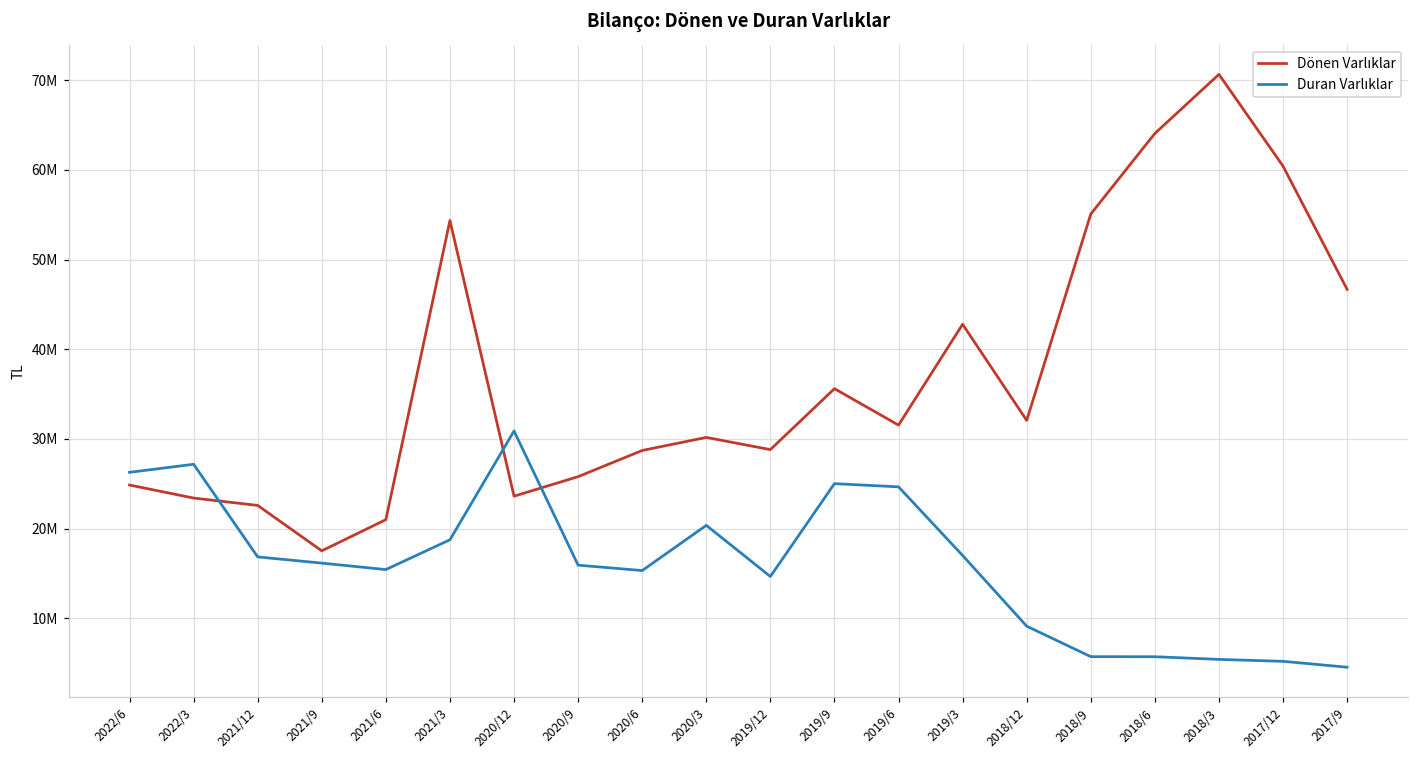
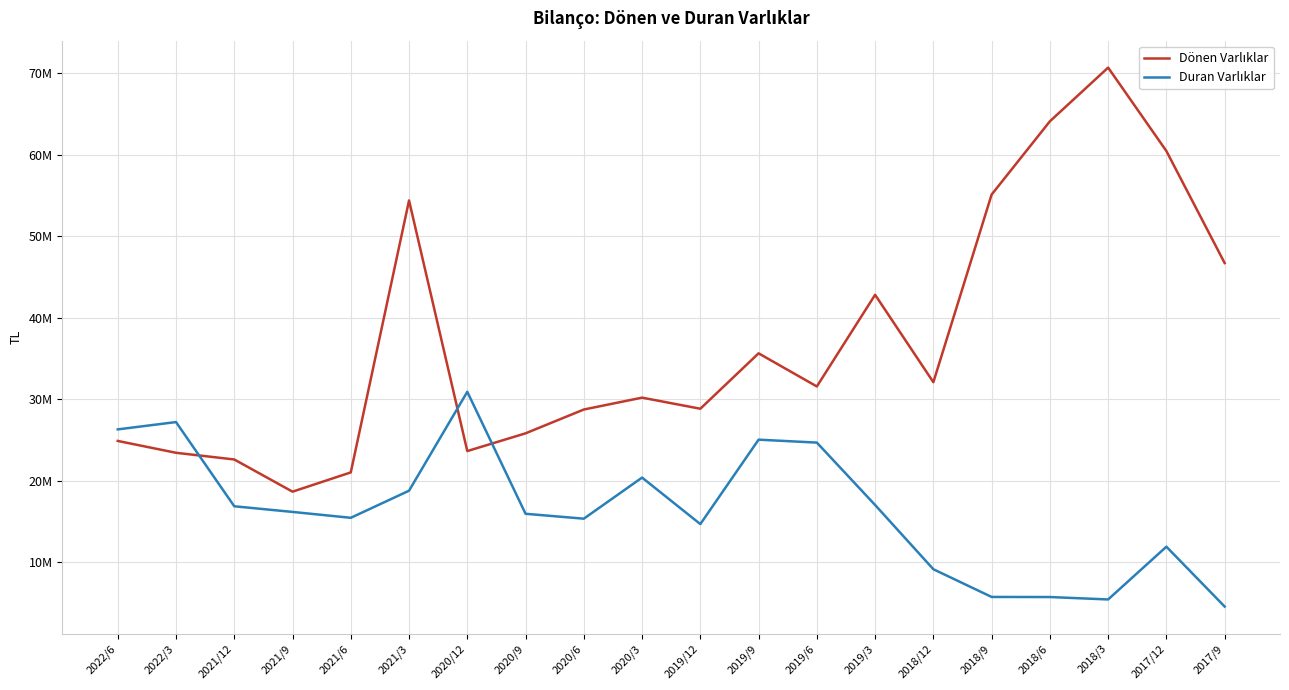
  {
    "Dönen Varlıklar": {
      "2022/6": 25000000,
      "2022/3": 23000000,
      "2021/12": 23000000,
-     "2021/9": 18000000,
+     "2021/9": 19000000,
      "2021/6": 21000000,
      "2021/3": 54000000,
      "2020/12": 24000000,
      "2020/9": 26000000,
      "2020/6": 29000000,
      "2020/3": 30000000,
      "2019/12": 29000000,
      "2019/9": 36000000,
      "2019/6": 32000000,
      "2019/3": 43000000,
      "2018/12": 32000000,
      "2018/9": 55000000,
      "2018/6": 64000000,
      "2018/3": 71000000,
      "2017/12": 60000000,
      "2017/9": 47000000
    },
    "Duran Varlıklar": {
      "2022/6": 26000000,
      "2022/3": 27000000,
      "2021/12": 17000000,
      "2021/9": 16000000,
      "2021/6": 15000000,
      "2021/3": 19000000,
      "2020/12": 31000000,
      "2020/9": 16000000,
      "2020/6": 15000000,
      "2020/3": 20000000,
      "2019/12": 15000000,
      "2019/9": 25000000,
      "2019/6": 25000000,
      "2019/3": 17000000,
      "2018/12": 9000000,
      "2018/9": 6000000,
      "2018/6": 6000000,
      "2018/3": 5000000,
-     "2017/12": 5000000,
+     "2017/12": 12000000,
      "2017/9": 5000000
    }
  }
